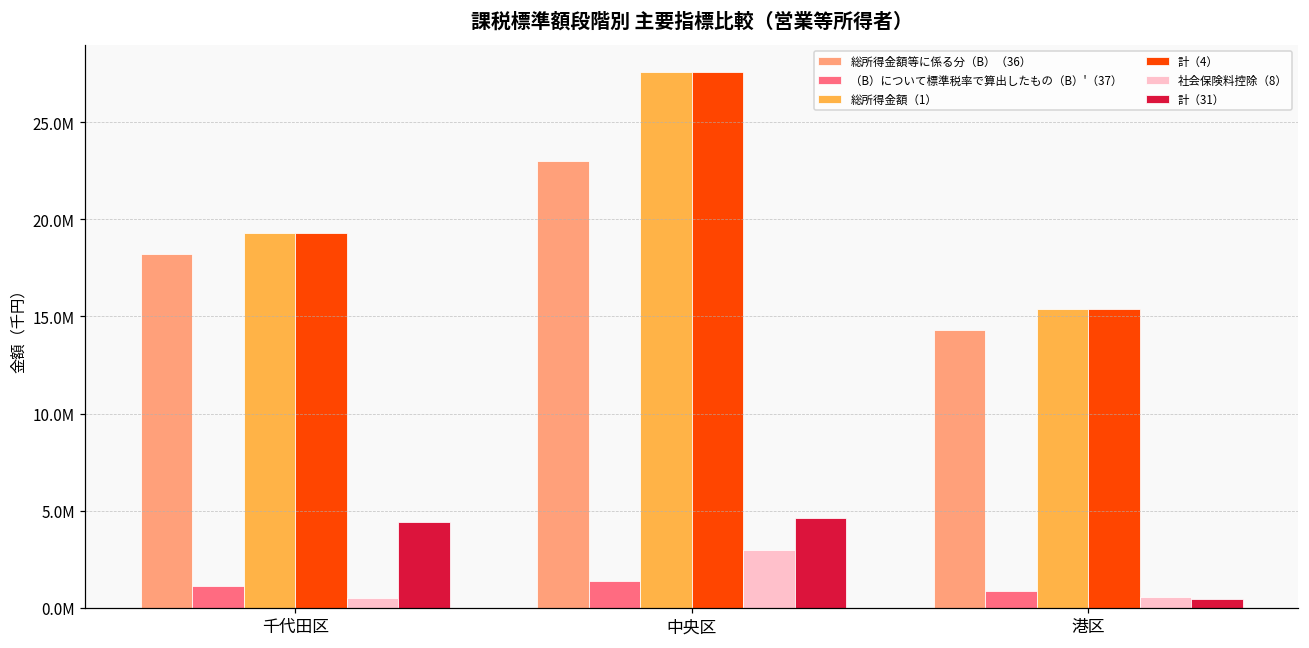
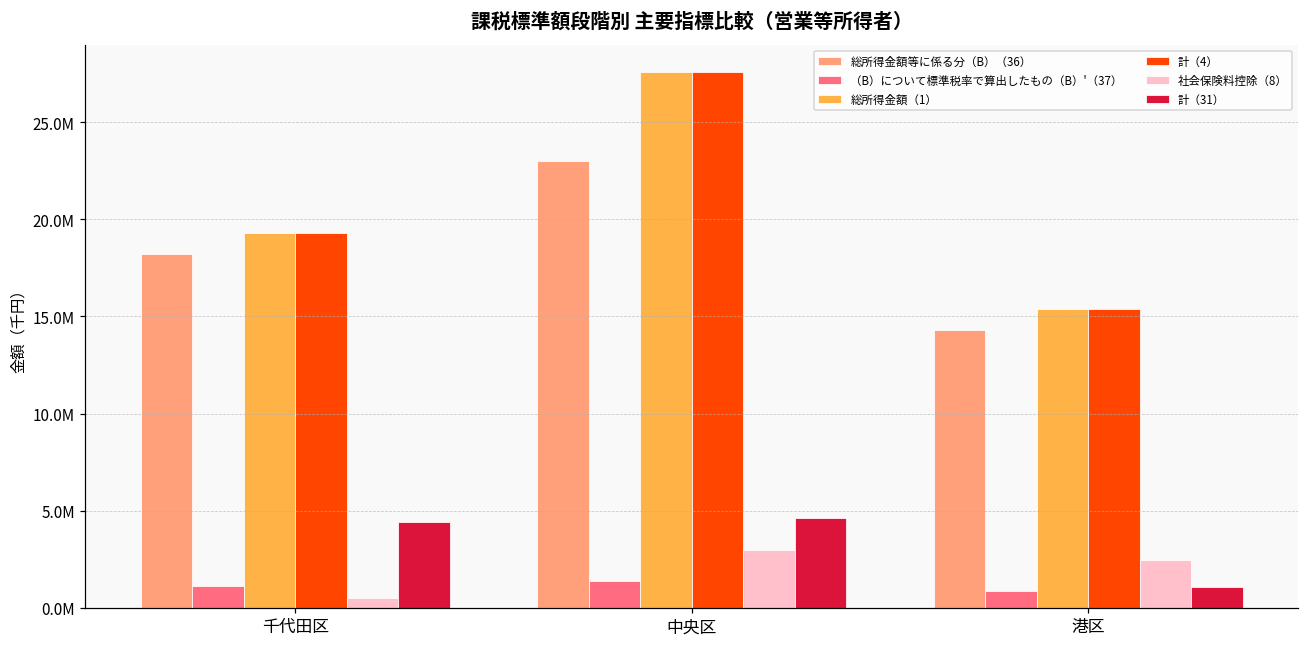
  {
    "計（4）": {
      "千代田区": 19300000,
      "中央区": 27600000,
      "港区": 15400000
    },
    "社会保険料控除（8）": {
      "千代田区": 500000,
      "中央区": 2900000,
-     "港区": 500000
+     "港区": 2500000
    },
    "計（31）": {
      "千代田区": 4400000,
      "中央区": 4600000,
-     "港区": 500000
+     "港区": 1100000
    }
  }
